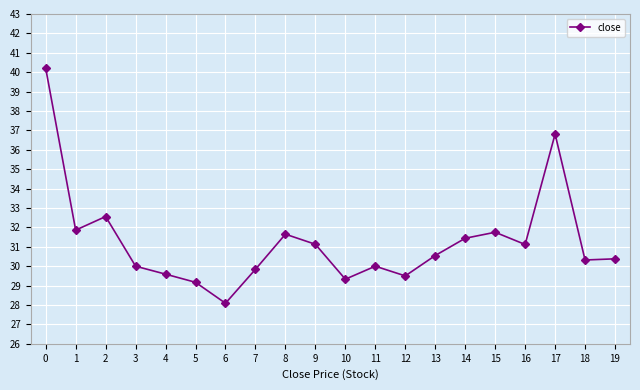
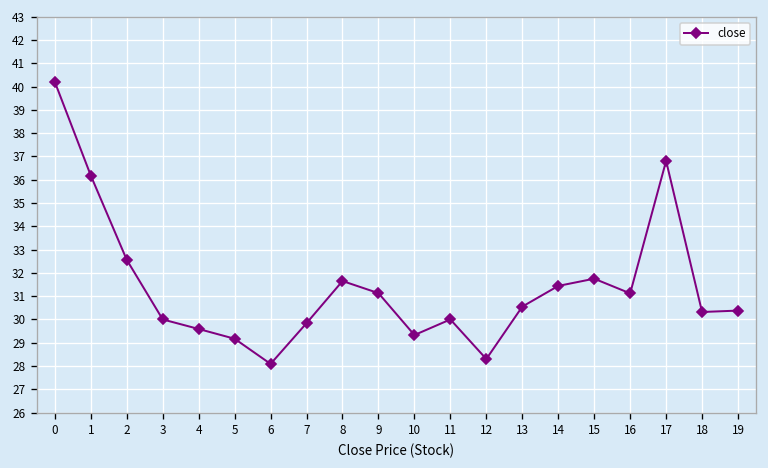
  {
    "0": 40.2,
-   "1": 31.9,
+   "1": 36.2,
    "2": 32.6,
    "3": 30.0,
    "4": 29.6,
    "5": 29.2,
    "6": 28.1,
    "7": 29.8,
    "8": 31.7,
    "9": 31.1,
    "10": 29.3,
    "11": 30.0,
-   "12": 29.5,
+   "12": 28.3,
    "13": 30.6,
    "14": 31.4,
    "15": 31.8,
    "16": 31.1,
    "17": 36.8,
    "18": 30.3,
    "19": 30.4
  }
